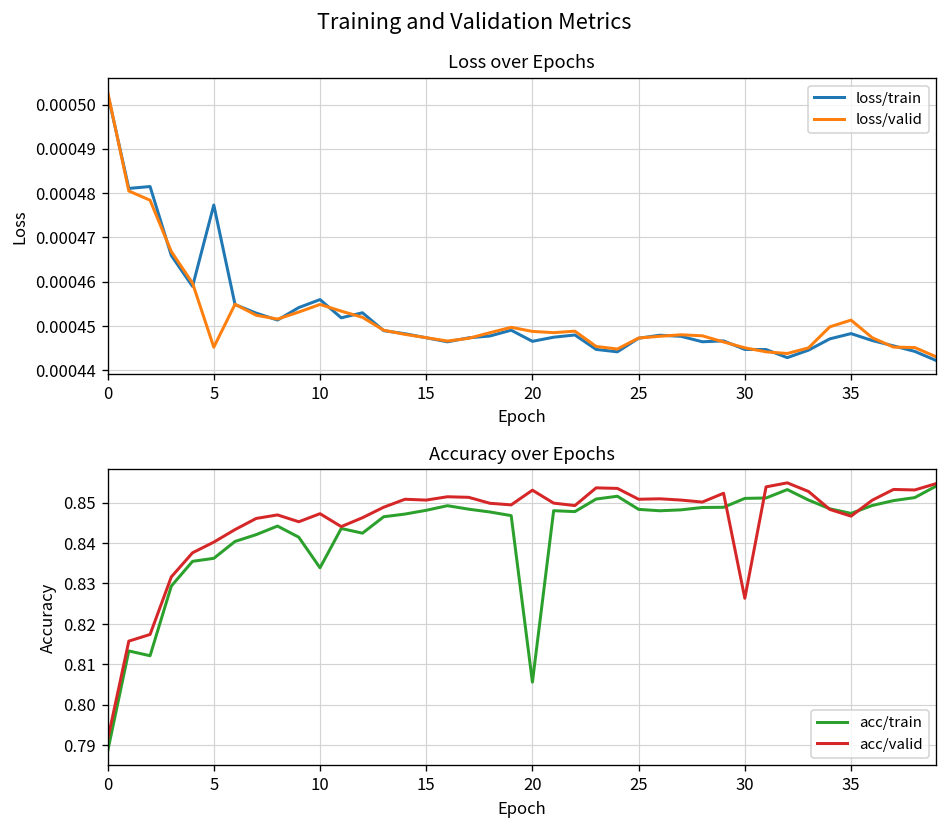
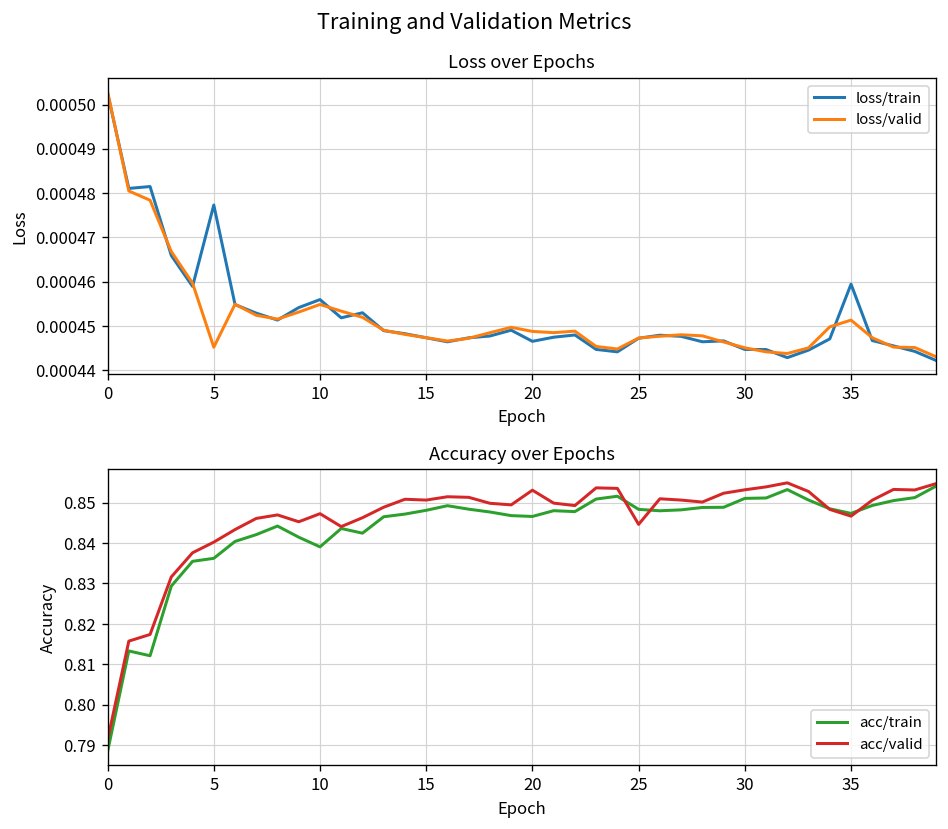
  {
    "Loss over Epochs": {
      "loss/train": {
        "5": 0.000477,
        "10": 0.000456,
        "20": 0.000447,
-       "35": 0.000448
+       "35": 0.000459
      },
      "loss/valid": {
        "5": 0.000445,
        "10": 0.000455,
        "20": 0.000449,
        "35": 0.000451
      }
    },
    "Accuracy over Epochs": {
      "acc/train": {
        "0": 0.788,
        "5": 0.836,
-       "10": 0.834,
+       "10": 0.839,
        "15": 0.848,
-       "20": 0.806,
+       "20": 0.847,
        "25": 0.848,
        "30": 0.851
      },
      "acc/valid": {
        "0": 0.791,
        "5": 0.840,
        "10": 0.847,
        "15": 0.851,
        "20": 0.853,
-       "25": 0.851,
-       "30": 0.826
+       "25": 0.845,
+       "30": 0.853
      }
    }
  }
